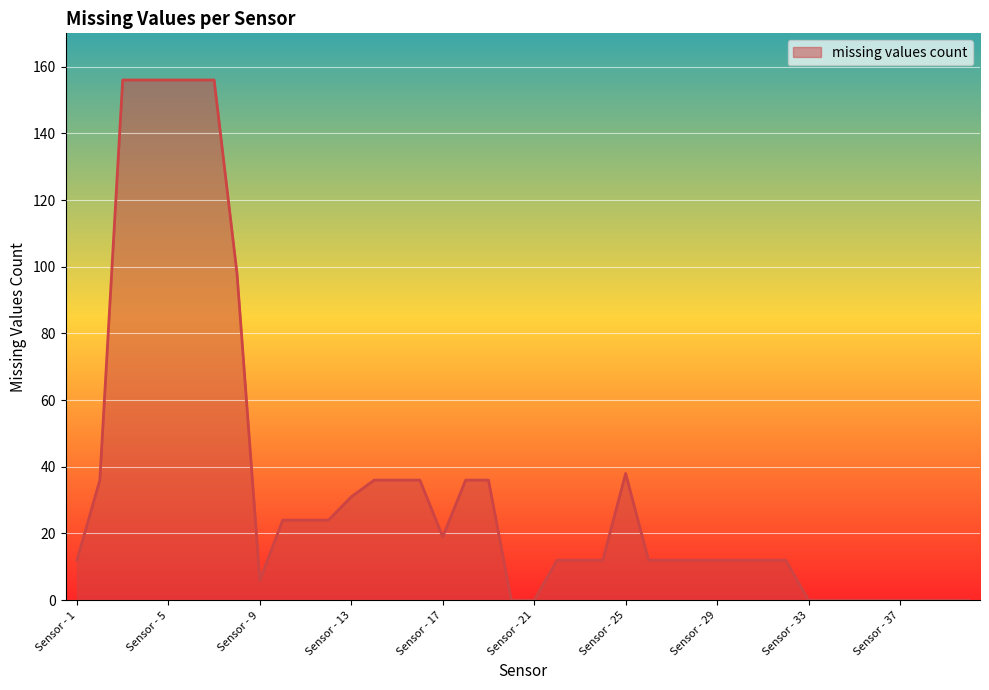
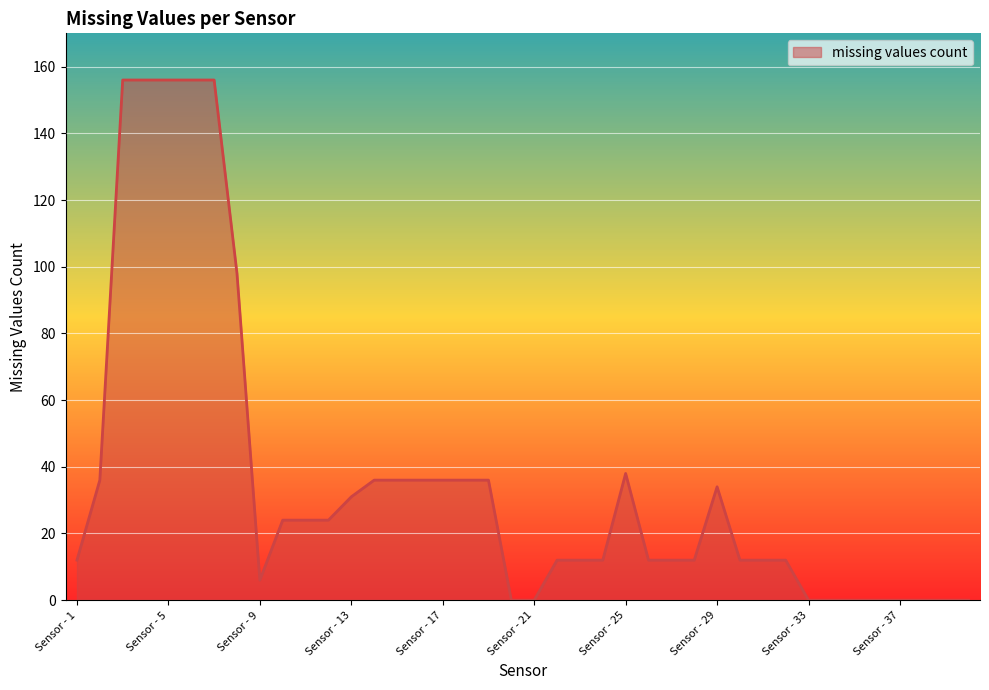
  {
    "Sensor - 1": 12,
    "Sensor - 5": 156,
    "Sensor - 9": 6,
    "Sensor - 13": 31,
-   "Sensor - 17": 19,
+   "Sensor - 17": 36,
    "Sensor - 21": 0,
    "Sensor - 25": 38,
-   "Sensor - 29": 12,
+   "Sensor - 29": 34,
    "Sensor - 33": 0,
    "Sensor - 37": 0
  }
